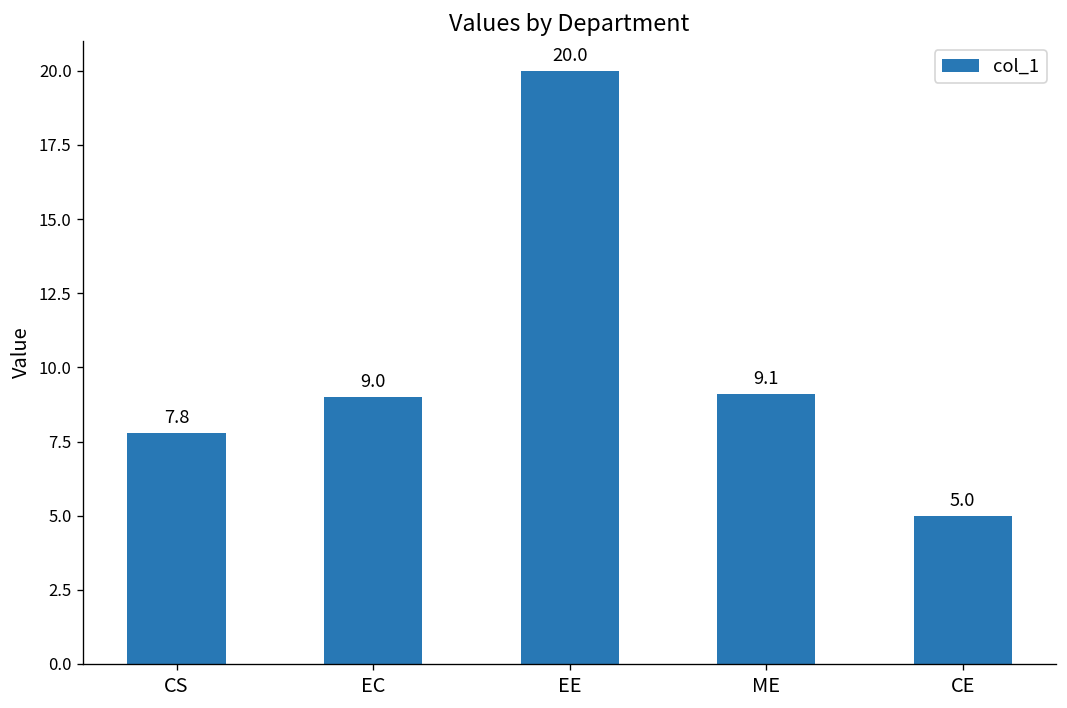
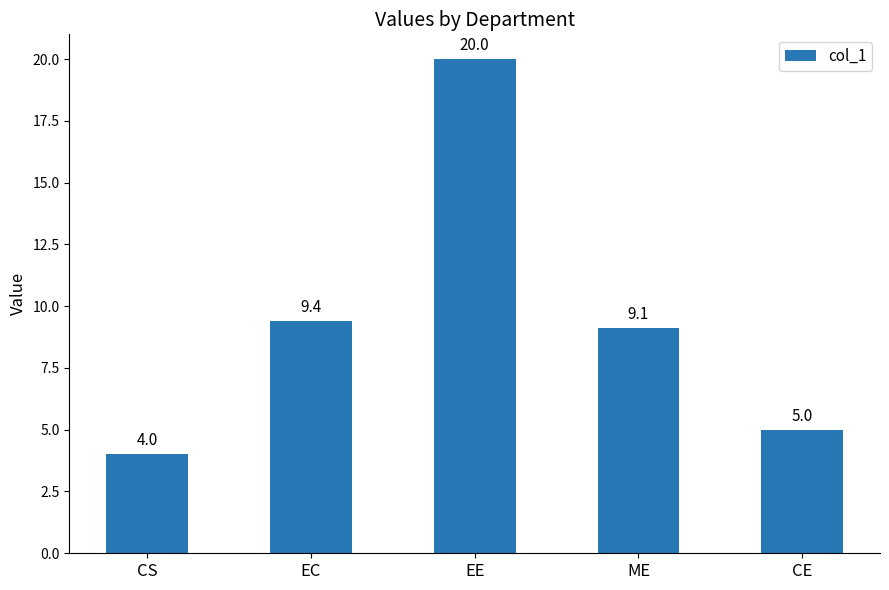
  {
-   "CS": 7.8,
-   "EC": 9.0,
+   "CS": 4.0,
+   "EC": 9.4,
    "EE": 20.0,
    "ME": 9.1,
    "CE": 5.0
  }
